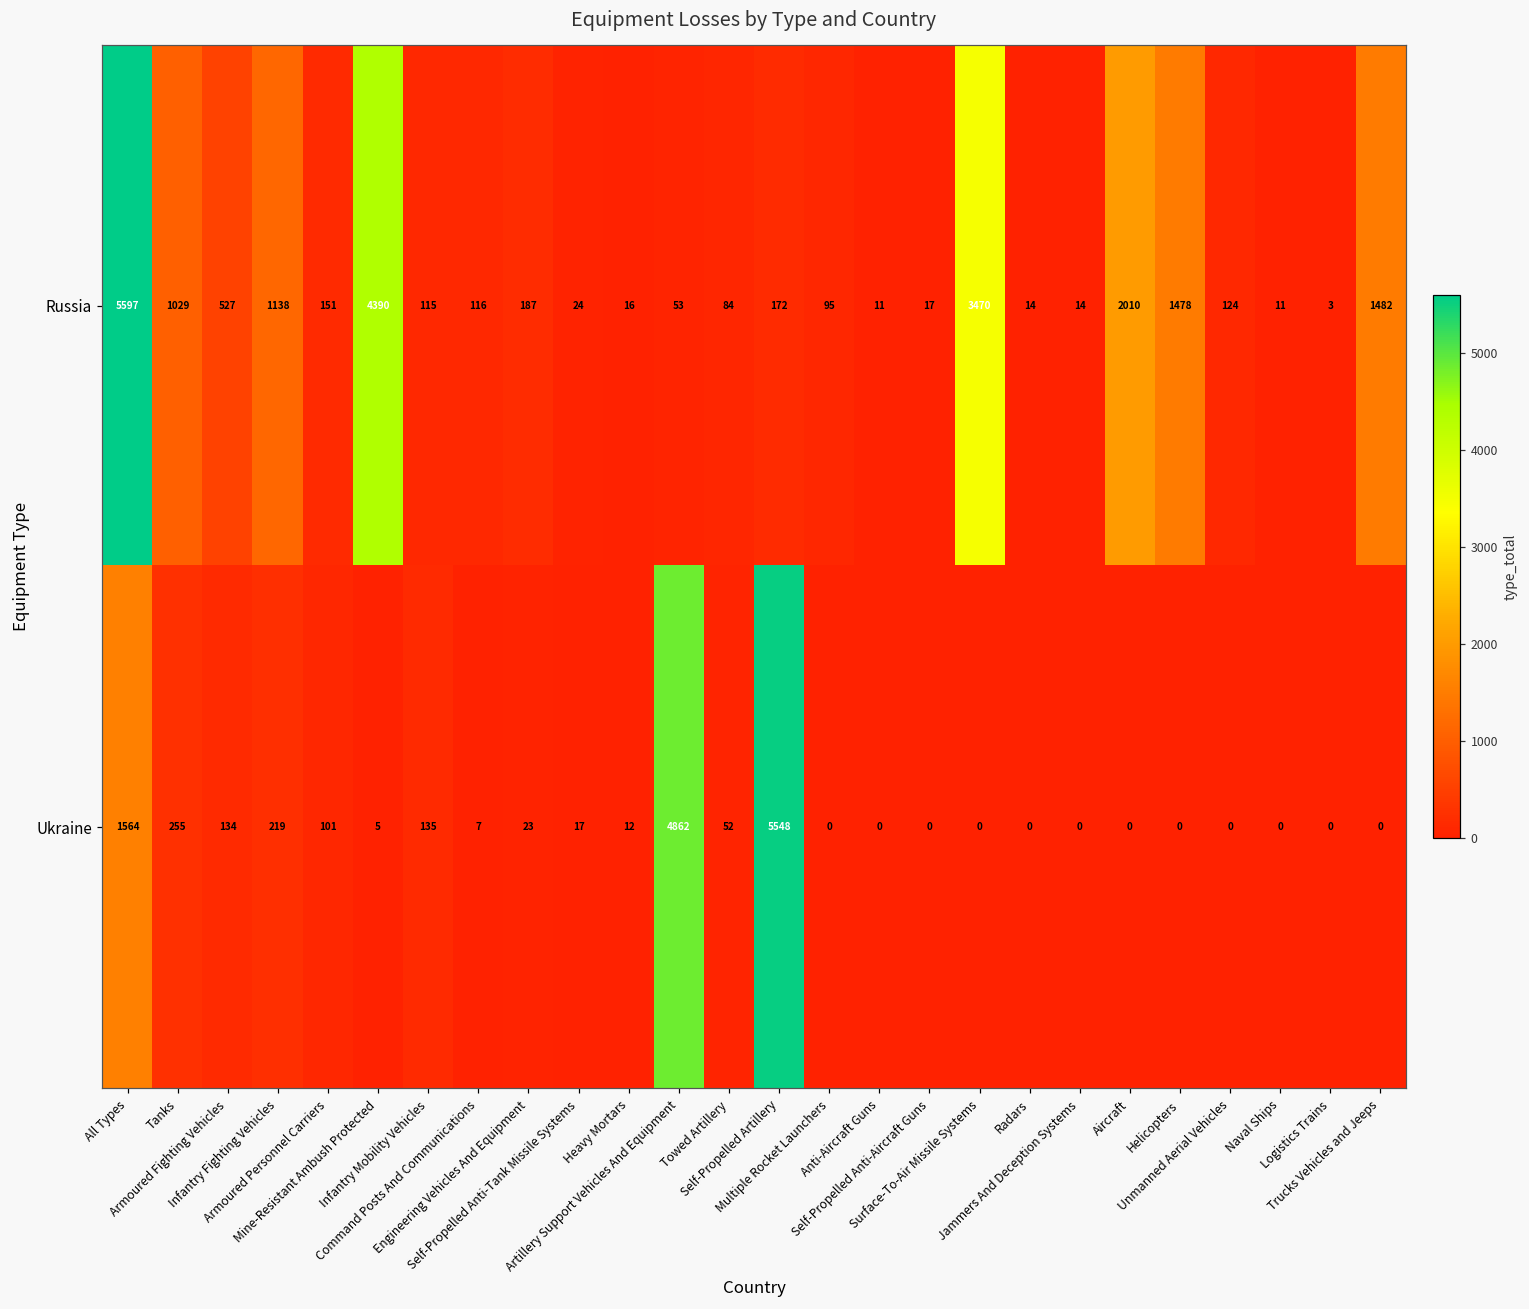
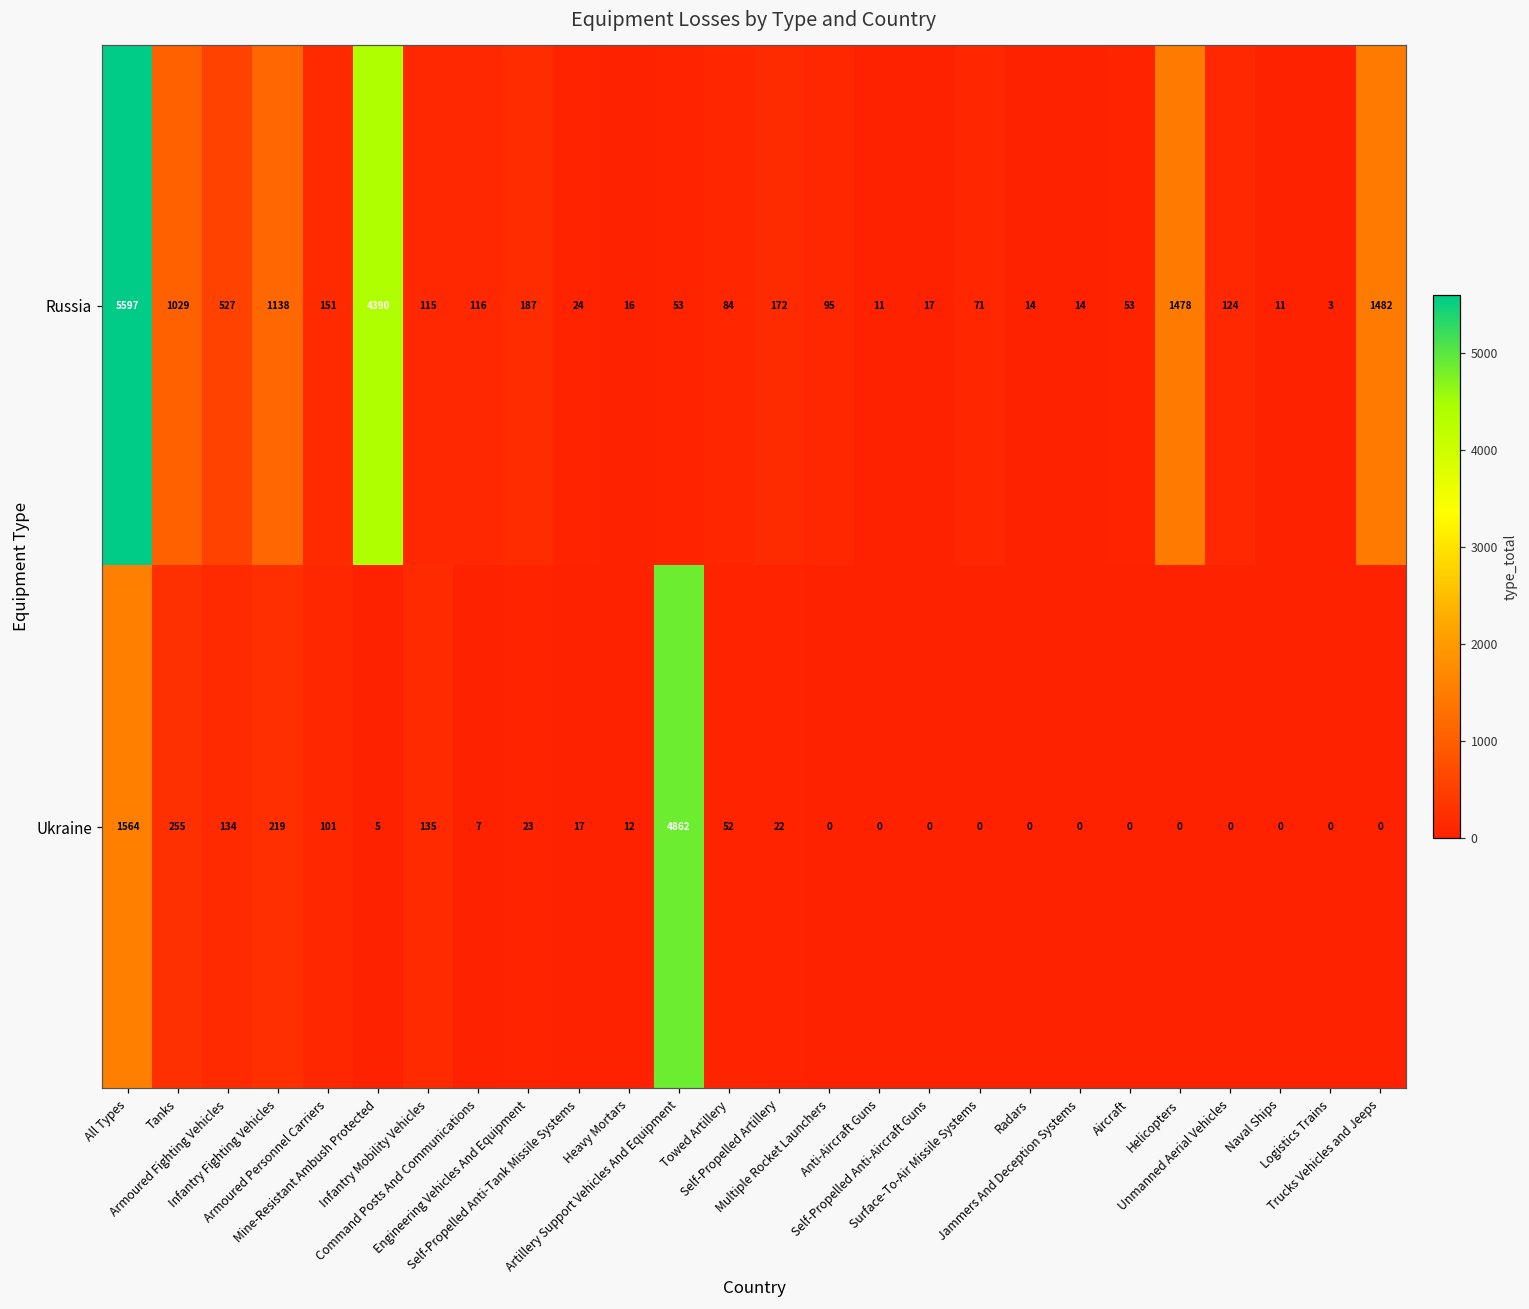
  {
    "Russia": {
      "All Types": 5597,
      "Tanks": 1029,
      "Armoured Fighting Vehicles": 527,
      "Infantry Fighting Vehicles": 1138,
      "Armoured Personnel Carriers": 151,
      "Mine-Resistant Ambush Protected": 4390,
      "Infantry Mobility Vehicles": 115,
      "Command Posts And Communications": 116,
      "Engineering Vehicles And Equipment": 187,
      "Self-Propelled Anti-Tank Missile Systems": 24,
      "Heavy Mortars": 16,
      "Artillery Support Vehicles And Equipment": 53,
      "Towed Artillery": 84,
      "Self-Propelled Artillery": 172,
      "Multiple Rocket Launchers": 95,
      "Anti-Aircraft Guns": 11,
      "Self-Propelled Anti-Aircraft Guns": 17,
-     "Surface-To-Air Missile Systems": 3470,
+     "Surface-To-Air Missile Systems": 71,
      "Radars": 14,
      "Jammers And Deception Systems": 14,
-     "Aircraft": 2010,
+     "Aircraft": 53,
      "Helicopters": 1478,
      "Unmanned Aerial Vehicles": 124,
      "Naval Ships": 11,
      "Logistics Trains": 3,
      "Trucks Vehicles and Jeeps": 1482
    },
    "Ukraine": {
      "All Types": 1564,
      "Tanks": 255,
      "Armoured Fighting Vehicles": 134,
      "Infantry Fighting Vehicles": 219,
      "Armoured Personnel Carriers": 101,
      "Mine-Resistant Ambush Protected": 5,
      "Infantry Mobility Vehicles": 135,
      "Command Posts And Communications": 7,
      "Engineering Vehicles And Equipment": 23,
      "Self-Propelled Anti-Tank Missile Systems": 17,
      "Heavy Mortars": 12,
      "Artillery Support Vehicles And Equipment": 4862,
      "Towed Artillery": 52,
-     "Self-Propelled Artillery": 5548,
+     "Self-Propelled Artillery": 22,
      "Multiple Rocket Launchers": 0,
      "Anti-Aircraft Guns": 0,
      "Self-Propelled Anti-Aircraft Guns": 0,
      "Surface-To-Air Missile Systems": 0,
      "Radars": 0,
      "Jammers And Deception Systems": 0,
      "Aircraft": 0,
      "Helicopters": 0,
      "Unmanned Aerial Vehicles": 0,
      "Naval Ships": 0,
      "Logistics Trains": 0,
      "Trucks Vehicles and Jeeps": 0
    }
  }
